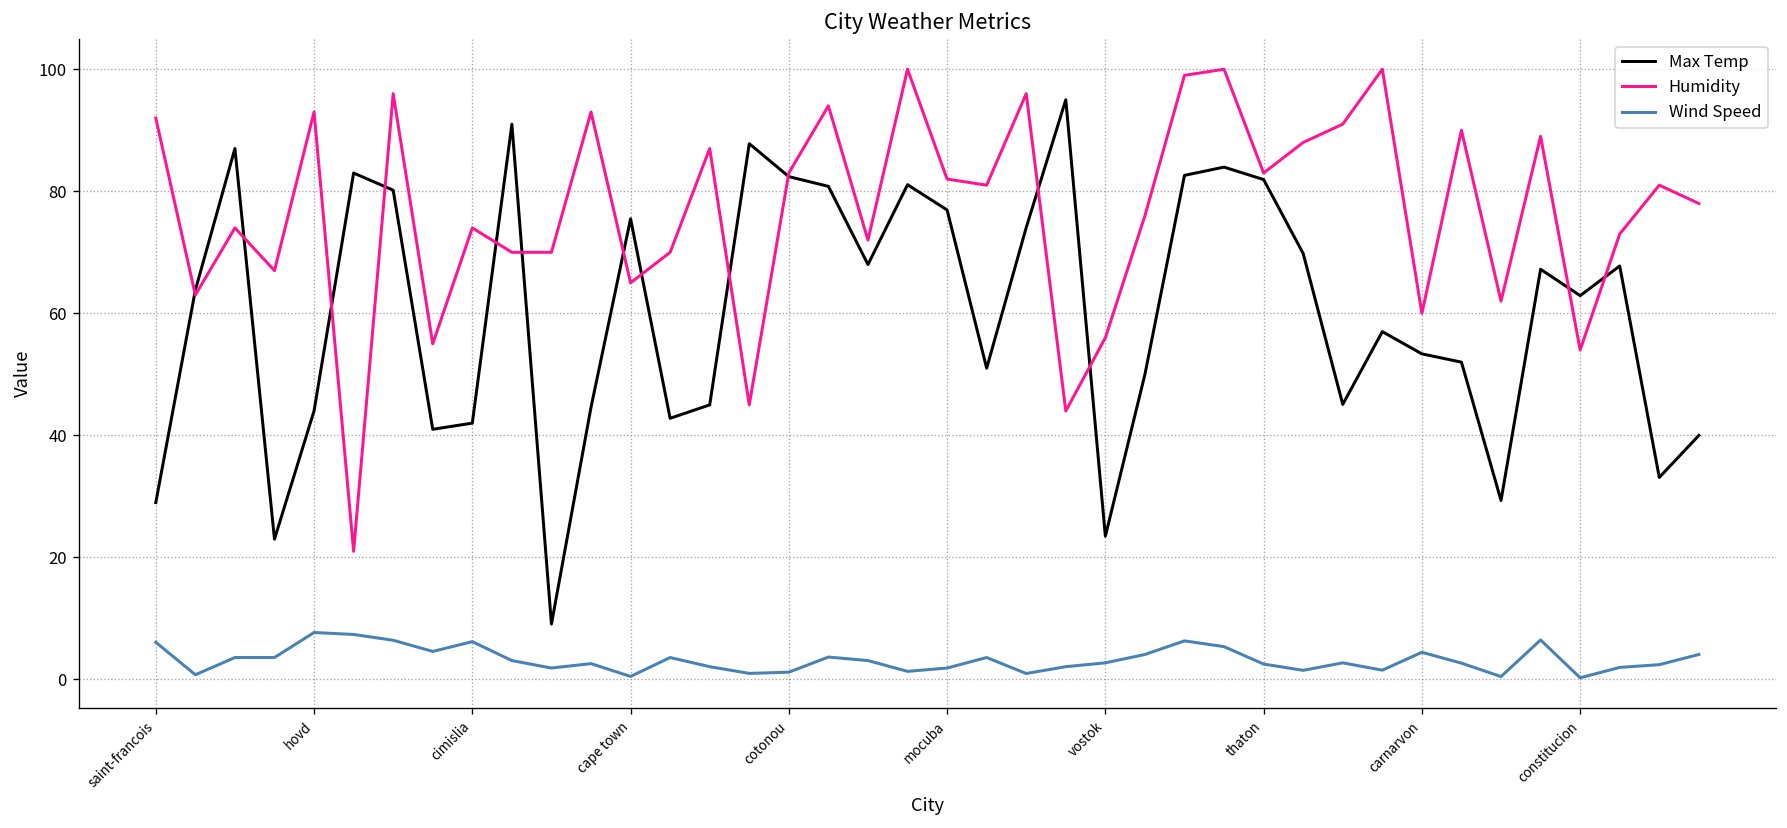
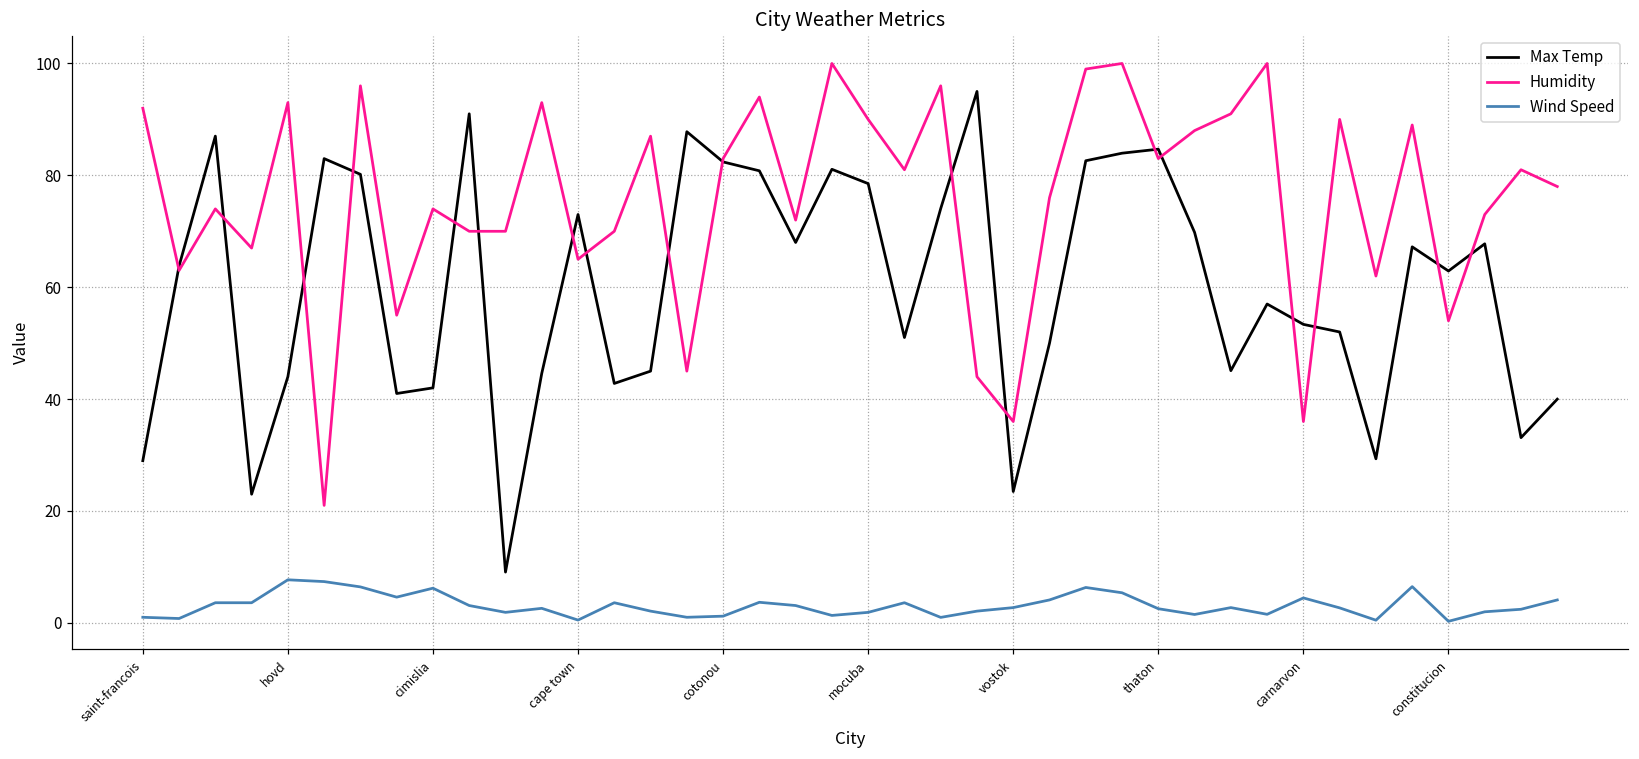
  {
    "Max Temp": {
      "saint-francois": 29,
      "hovd": 44,
      "cimislia": 42,
-     "cape town": 76,
+     "cape town": 73,
      "cotonou": 82,
-     "mocuba": 77,
+     "mocuba": 79,
      "vostok": 23,
-     "thaton": 82,
+     "thaton": 85,
      "carnarvon": 53,
      "constitucion": 63
    },
    "Humidity": {
      "saint-francois": 92,
      "hovd": 93,
      "cimislia": 74,
      "cape town": 65,
      "cotonou": 83,
-     "mocuba": 82,
-     "vostok": 56,
+     "mocuba": 90,
+     "vostok": 36,
      "thaton": 83,
-     "carnarvon": 60,
+     "carnarvon": 36,
      "constitucion": 54
    },
    "Wind Speed": {
-     "saint-francois": 6,
+     "saint-francois": 1,
      "hovd": 8,
      "cimislia": 6,
      "cape town": 1,
      "cotonou": 1,
      "mocuba": 2,
      "vostok": 3,
      "thaton": 3,
      "carnarvon": 4,
      "constitucion": 0
    }
  }
